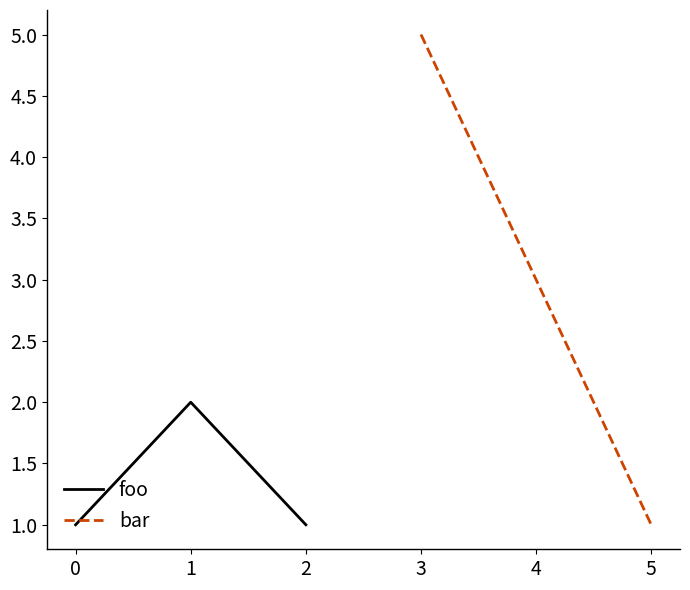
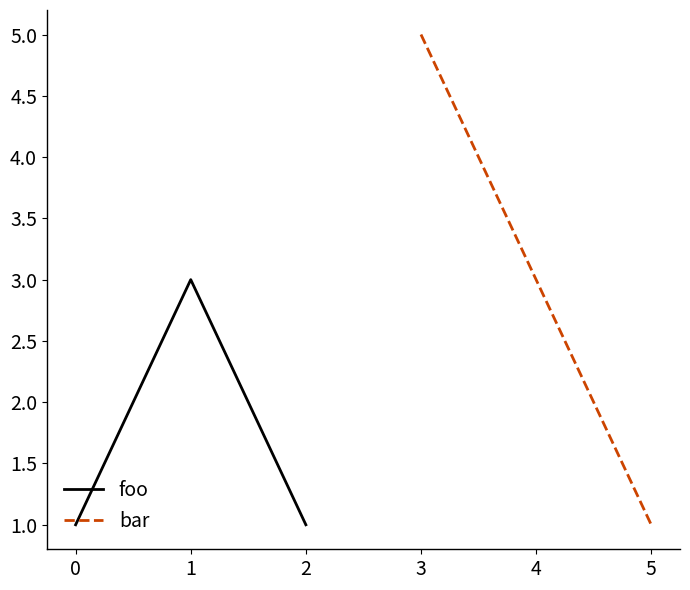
  {
    "foo": {
      "0": 1,
-     "1": 2,
+     "1": 3,
      "2": 1
    },
    "bar": {
      "3": 5,
      "4": 3,
      "5": 1
    }
  }
